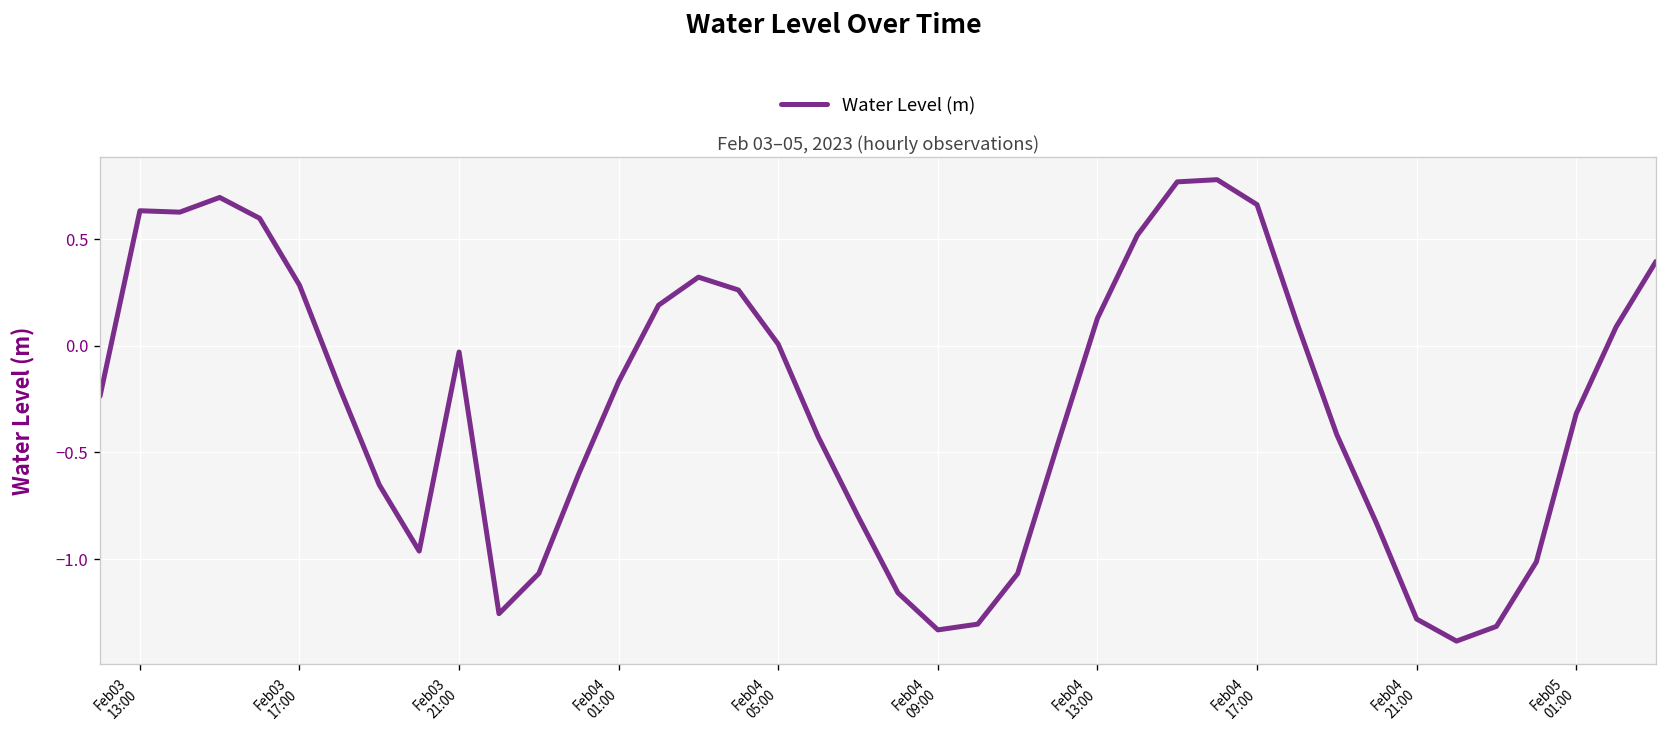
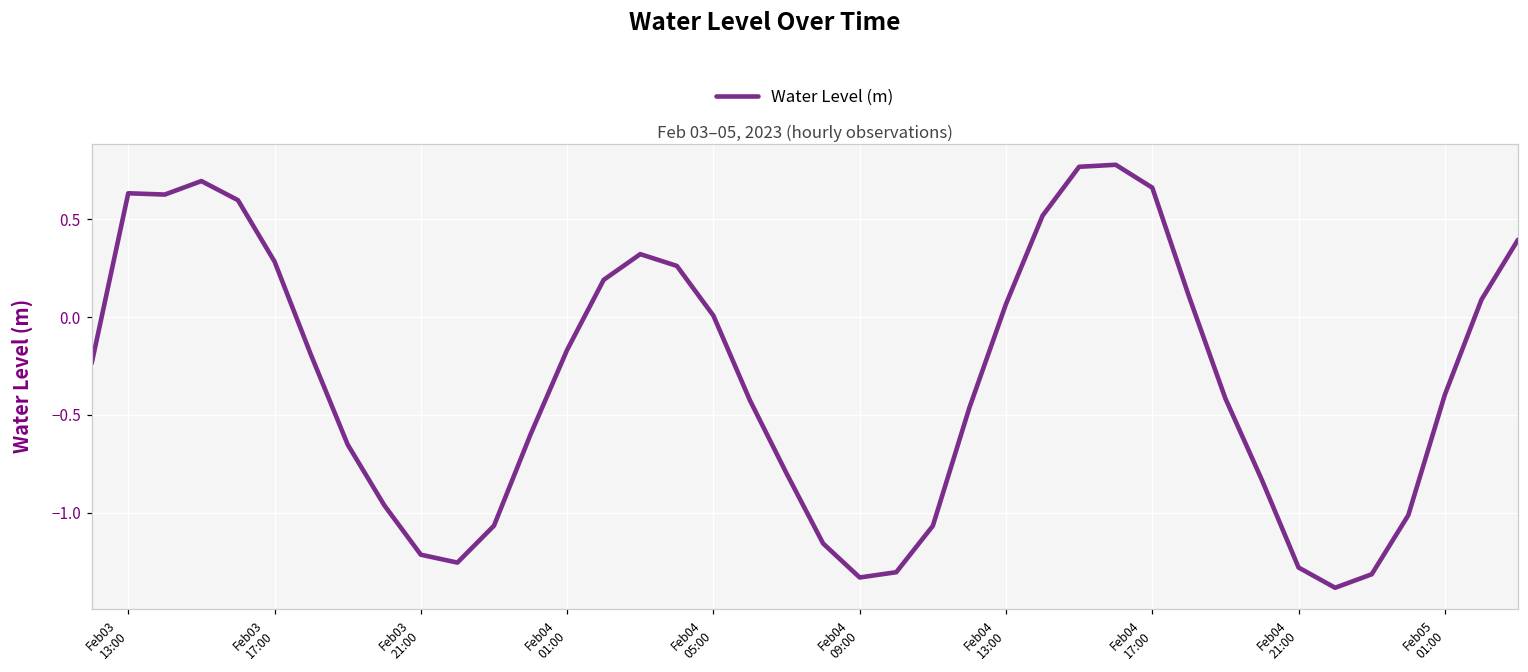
  {
    "Feb03 13:00": 0.63,
    "Feb03 17:00": 0.28,
-   "Feb03 21:00": -0.03,
+   "Feb03 21:00": -1.22,
    "Feb04 01:00": -0.17,
    "Feb04 05:00": 0.01,
    "Feb04 09:00": -1.33,
-   "Feb04 13:00": 0.13,
+   "Feb04 13:00": 0.07,
    "Feb04 17:00": 0.66,
    "Feb04 21:00": -1.28,
-   "Feb05 01:00": -0.32
+   "Feb05 01:00": -0.40
  }
